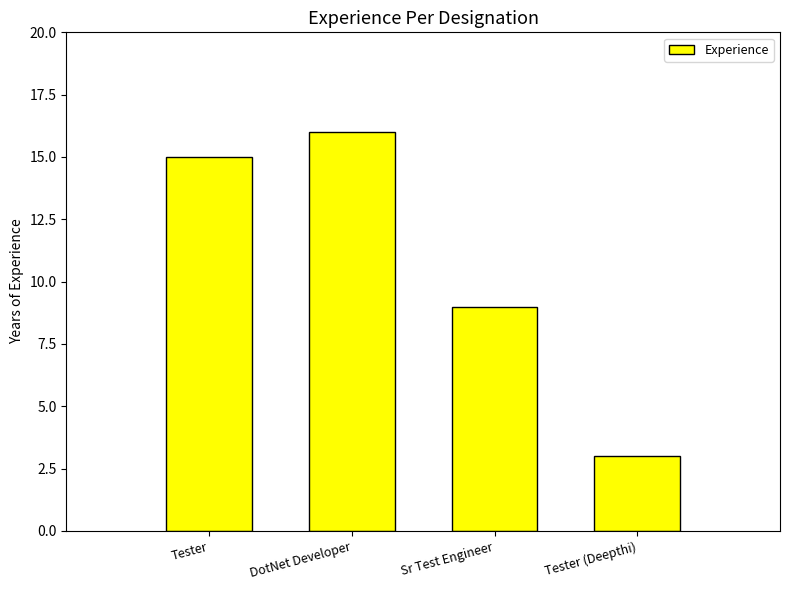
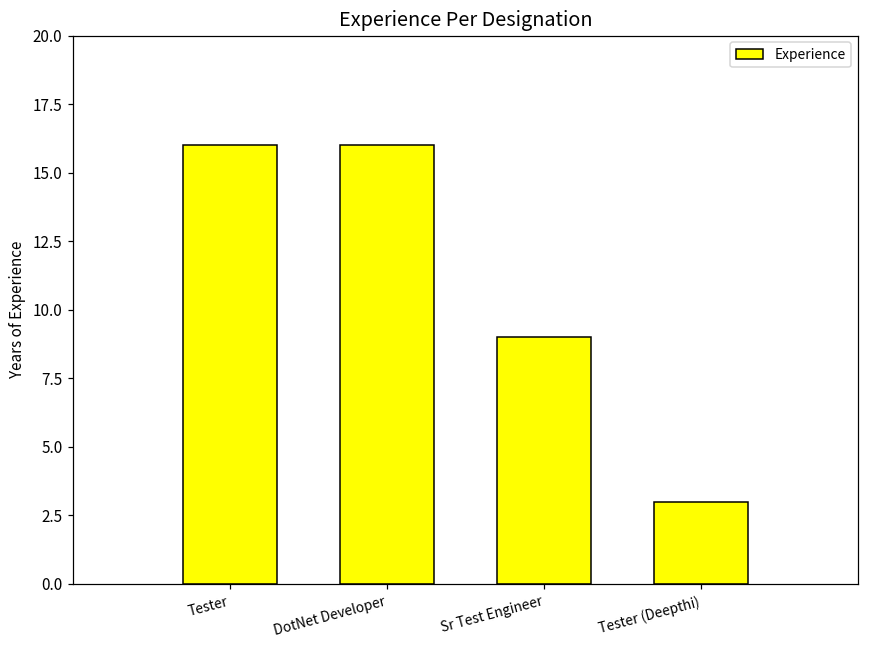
  {
-   "Tester": 15,
+   "Tester": 16,
    "DotNet Developer": 16,
    "Sr Test Engineer": 9,
    "Tester (Deepthi)": 3
  }
